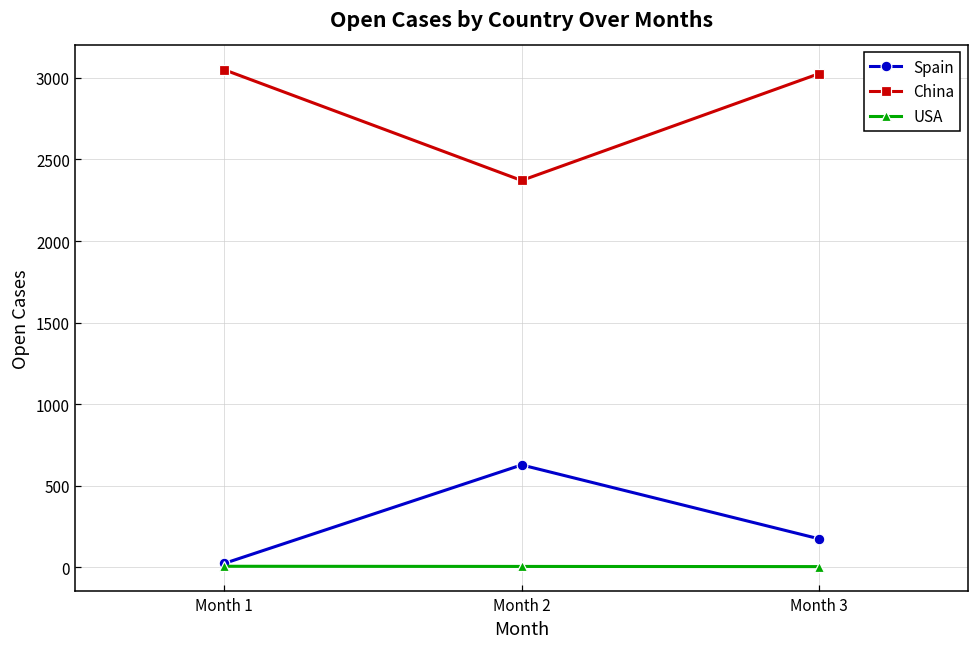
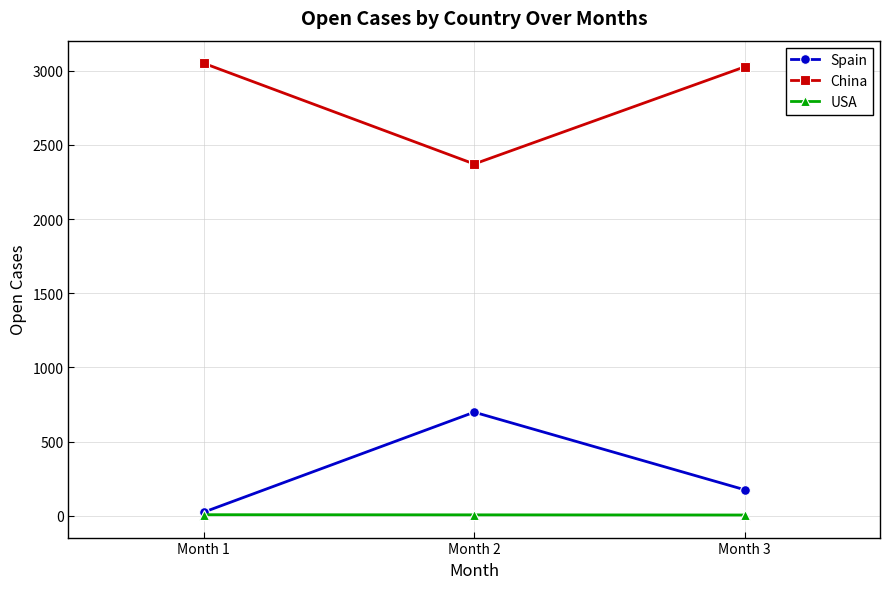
  {
    "Spain": {
-     "Month 2": 630,
+     "Month 2": 700,
      "Month 3": 180
    },
    "China": {
      "Month 1": 3050,
      "Month 2": 2370,
      "Month 3": 3030
    },
    "USA": {
      "Month 2": 10,
      "Month 3": 10
    }
  }
